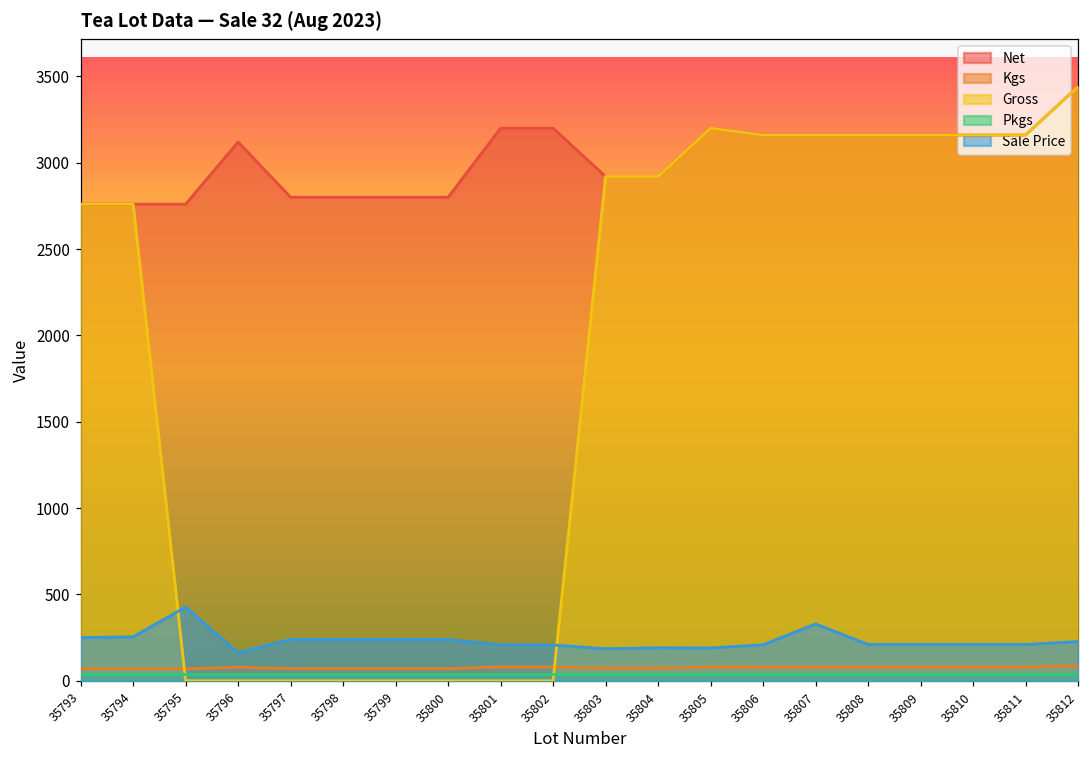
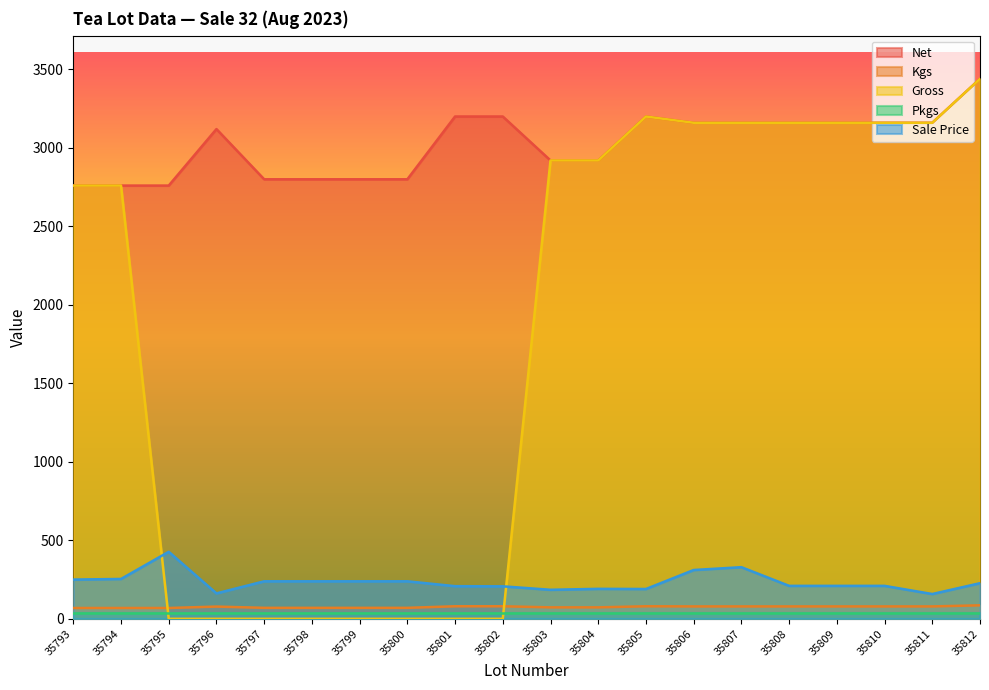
  {
    "Pkgs": {
      "35793": 40,
      "35794": 40,
      "35795": 40,
      "35796": 40,
      "35797": 40,
      "35798": 40,
      "35799": 40,
      "35800": 40,
      "35801": 40,
      "35802": 40,
      "35803": 40,
      "35804": 40,
      "35805": 40,
      "35806": 40,
      "35807": 40,
      "35808": 40,
      "35809": 40,
      "35810": 40,
      "35811": 40,
      "35812": 40
    },
    "Sale Price": {
      "35793": 250,
      "35794": 250,
      "35795": 430,
      "35796": 160,
      "35797": 240,
      "35798": 240,
      "35799": 240,
      "35800": 240,
      "35801": 210,
      "35802": 210,
      "35803": 190,
      "35804": 190,
      "35805": 190,
-     "35806": 210,
+     "35806": 310,
      "35807": 330,
      "35808": 210,
      "35809": 210,
      "35810": 210,
-     "35811": 210,
+     "35811": 160,
      "35812": 230
    }
  }
